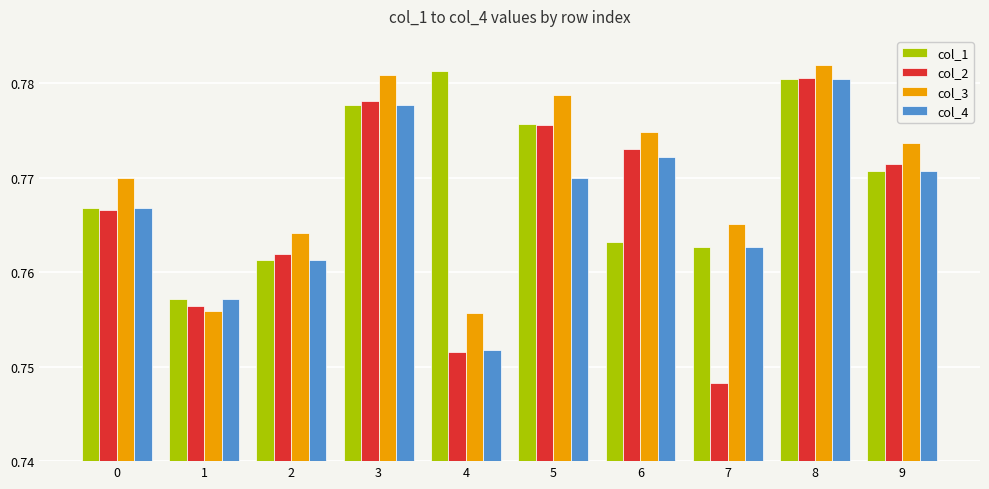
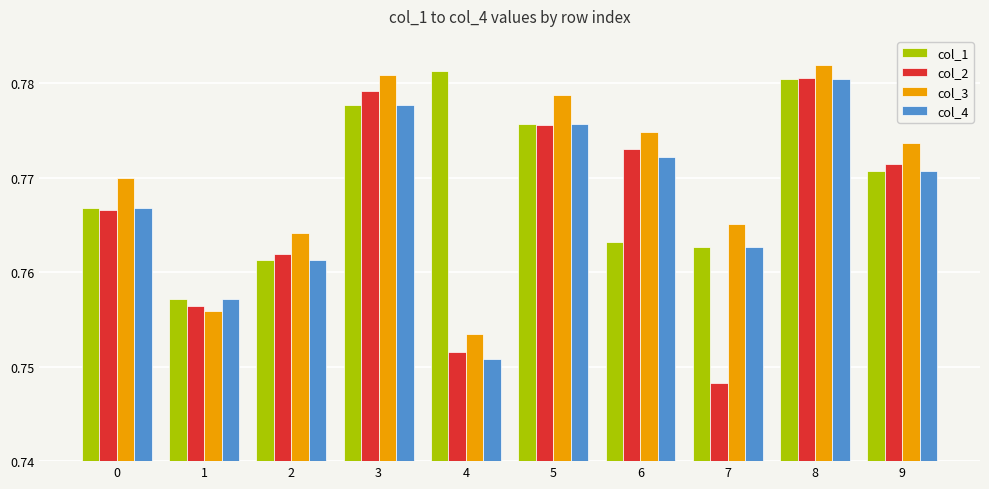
  {
    "col_1": {
      "0": 0.767,
      "1": 0.757,
      "2": 0.761,
      "3": 0.778,
      "4": 0.781,
      "5": 0.776,
      "6": 0.763,
      "7": 0.763,
      "8": 0.780,
      "9": 0.771
    },
    "col_2": {
      "0": 0.767,
      "1": 0.756,
      "2": 0.762,
-     "3": 0.778,
+     "3": 0.779,
      "4": 0.752,
      "5": 0.776,
      "6": 0.773,
      "7": 0.748,
      "8": 0.781,
      "9": 0.771
    },
    "col_3": {
      "0": 0.770,
      "1": 0.756,
      "2": 0.764,
      "3": 0.781,
-     "4": 0.756,
+     "4": 0.753,
      "5": 0.779,
      "6": 0.775,
      "7": 0.765,
      "8": 0.782,
      "9": 0.774
    },
    "col_4": {
      "0": 0.767,
      "1": 0.757,
      "2": 0.761,
      "3": 0.778,
-     "4": 0.752,
-     "5": 0.770,
+     "4": 0.751,
+     "5": 0.776,
      "6": 0.772,
      "7": 0.763,
      "8": 0.780,
      "9": 0.771
    }
  }
